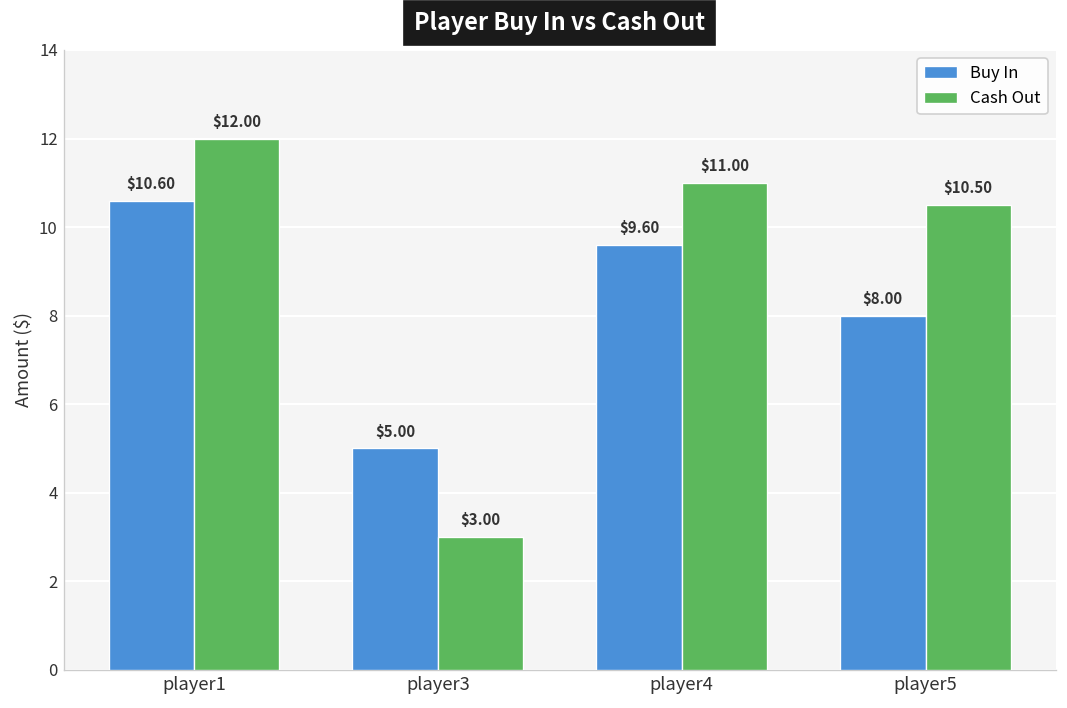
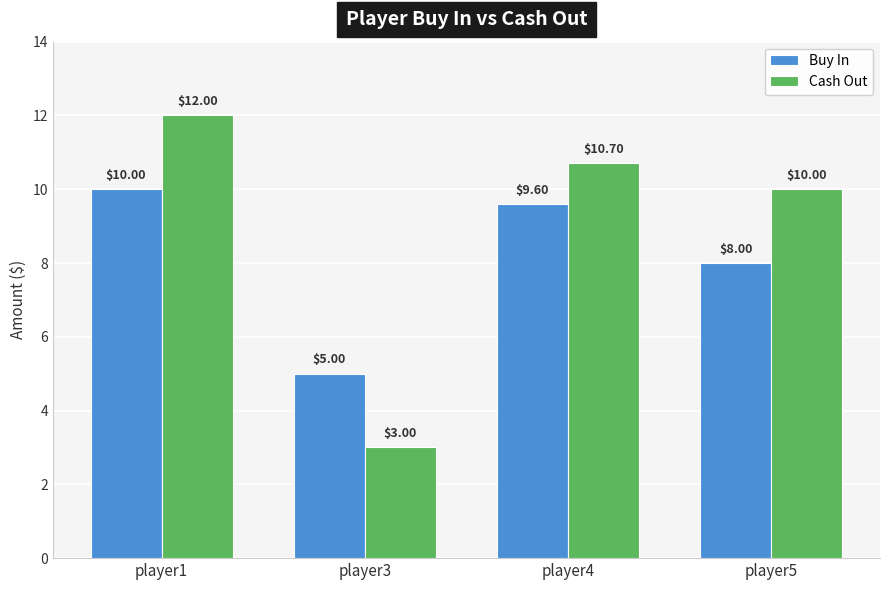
  {
    "Buy In": {
-     "player1": "$10.60",
+     "player1": "$10.00",
      "player3": "$5.00",
      "player4": "$9.60",
      "player5": "$8.00"
    },
    "Cash Out": {
      "player1": "$12.00",
      "player3": "$3.00",
-     "player4": "$11.00",
-     "player5": "$10.50"
+     "player4": "$10.70",
+     "player5": "$10.00"
    }
  }
